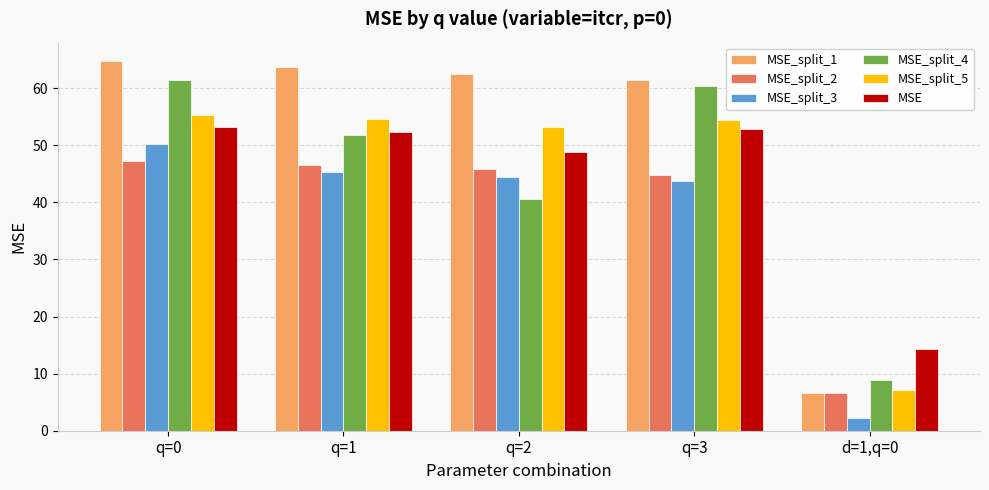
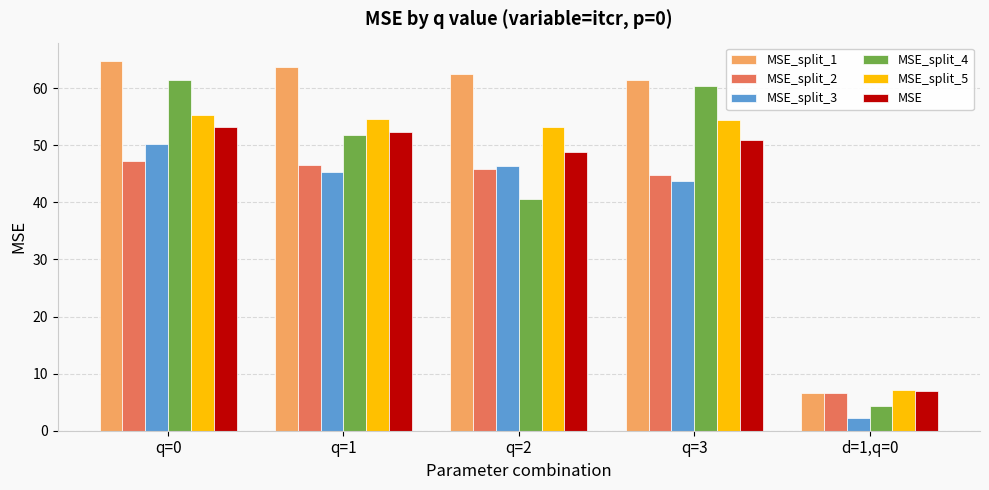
  {
    "MSE_split_3": {
      "q=0": 50,
      "q=1": 45,
-     "q=2": 44,
+     "q=2": 46,
      "q=3": 44,
      "d=1,q=0": 2
    },
    "MSE_split_4": {
      "q=0": 61,
      "q=1": 52,
      "q=2": 41,
      "q=3": 60,
-     "d=1,q=0": 9
+     "d=1,q=0": 4
    },
    "MSE_split_5": {
      "q=0": 55,
      "q=1": 55,
      "q=2": 53,
      "q=3": 54,
      "d=1,q=0": 7
    },
    "MSE": {
      "q=0": 53,
      "q=1": 52,
      "q=2": 49,
-     "q=3": 53,
-     "d=1,q=0": 14
+     "q=3": 51,
+     "d=1,q=0": 7
    }
  }
